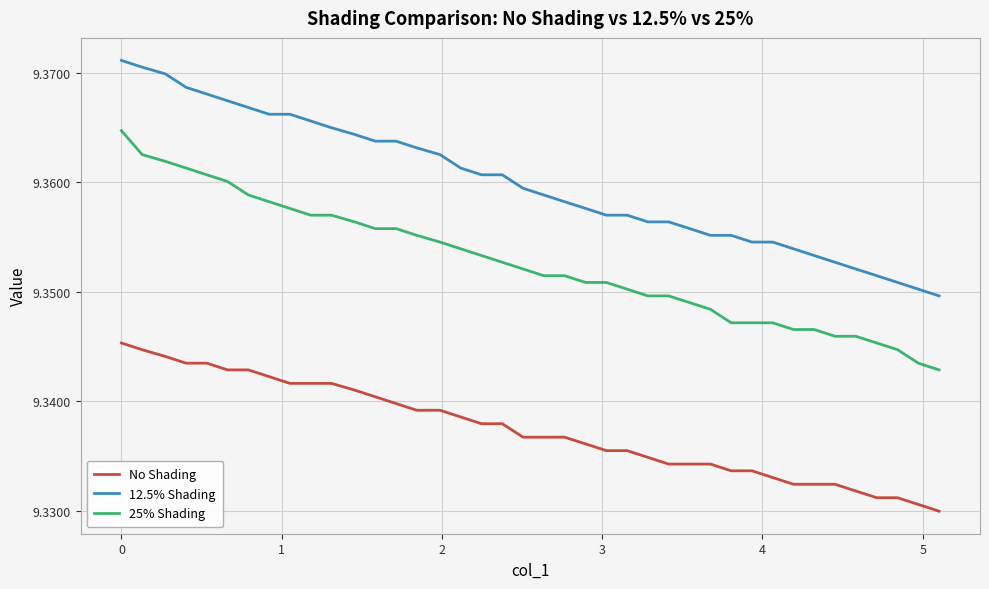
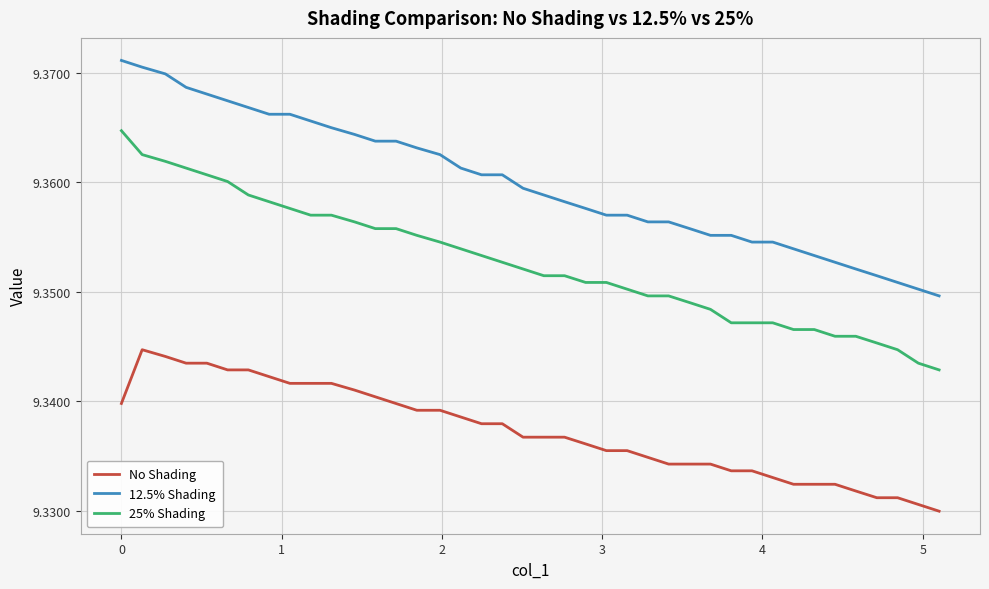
  {
    "No Shading": {
-     "0": 9.3453
+     "0": 9.3398
    },
    "12.5% Shading": {
      "0": 9.3711
    },
    "25% Shading": {
      "0": 9.3647
    }
  }
